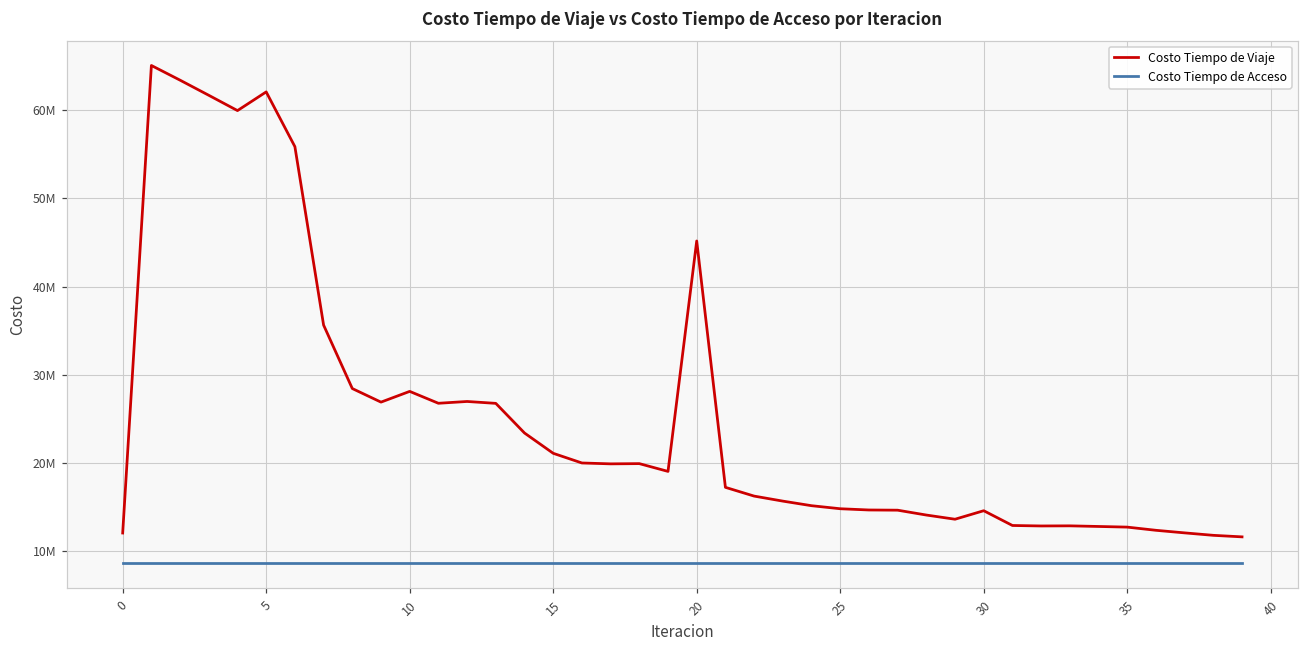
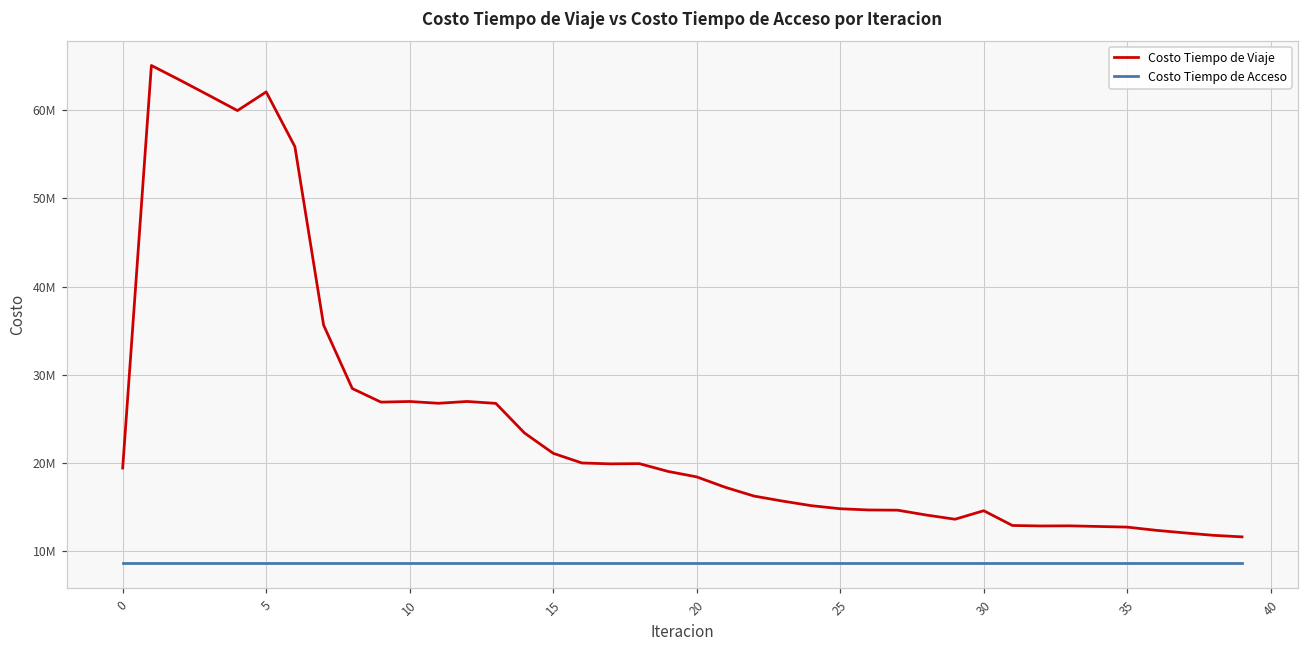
  {
    "Costo Tiempo de Viaje": {
-     "0": 12000000,
+     "0": 19000000,
      "5": 62000000,
-     "10": 28000000,
+     "10": 27000000,
      "15": 21000000,
-     "20": 45000000,
+     "20": 18000000,
      "25": 15000000,
      "30": 15000000,
      "35": 13000000
    },
    "Costo Tiempo de Acceso": {
      "0": 9000000,
      "5": 9000000,
      "10": 9000000,
      "15": 9000000,
      "20": 9000000,
      "25": 9000000,
      "30": 9000000,
      "35": 9000000
    }
  }
